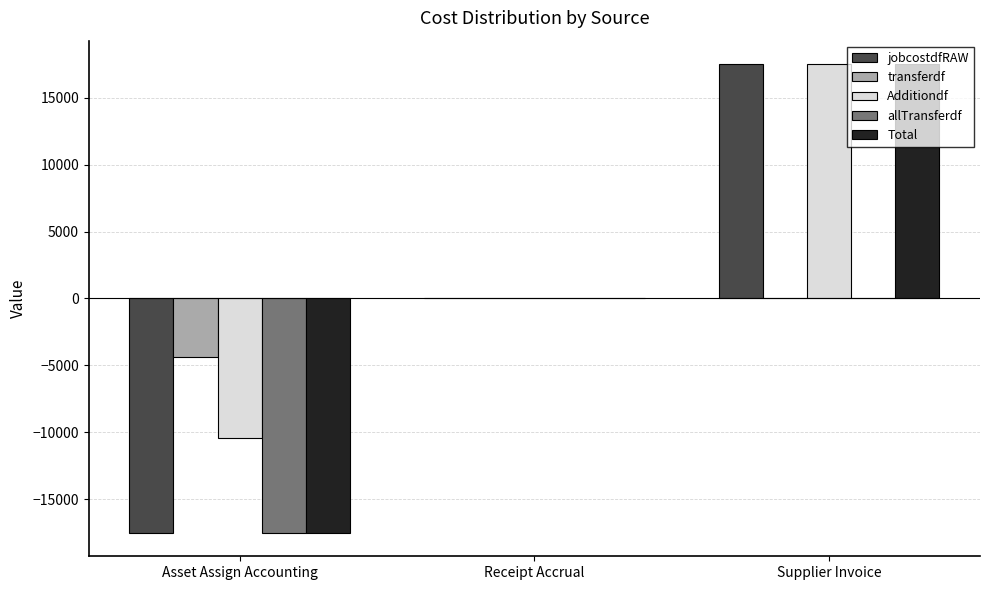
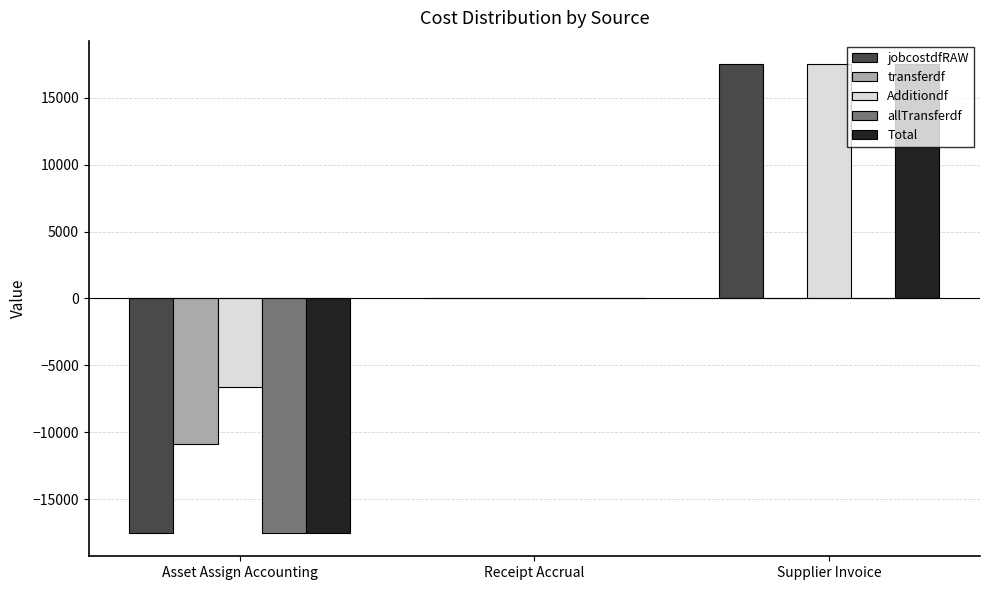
  {
    "jobcostdfRAW": {
      "Asset Assign Accounting": -17500,
      "Receipt Accrual": 0,
      "Supplier Invoice": 17500
    },
    "transferdf": {
-     "Asset Assign Accounting": -4400,
+     "Asset Assign Accounting": -10900,
      "Receipt Accrual": 0,
      "Supplier Invoice": 0
    },
    "Additiondf": {
-     "Asset Assign Accounting": -10500,
+     "Asset Assign Accounting": -6600,
      "Receipt Accrual": 0,
      "Supplier Invoice": 17500
    },
    "allTransferdf": {
      "Asset Assign Accounting": -17500,
      "Receipt Accrual": 0,
      "Supplier Invoice": 0
    },
    "Total": {
      "Asset Assign Accounting": -17500,
      "Receipt Accrual": 0
    }
  }
